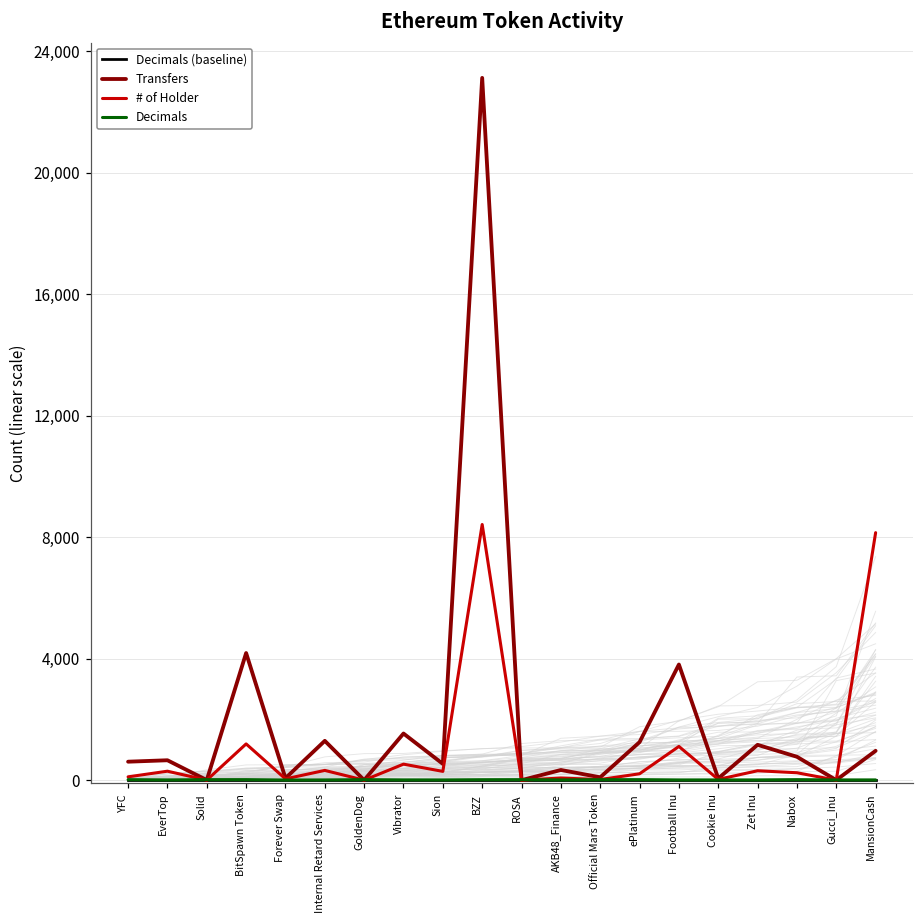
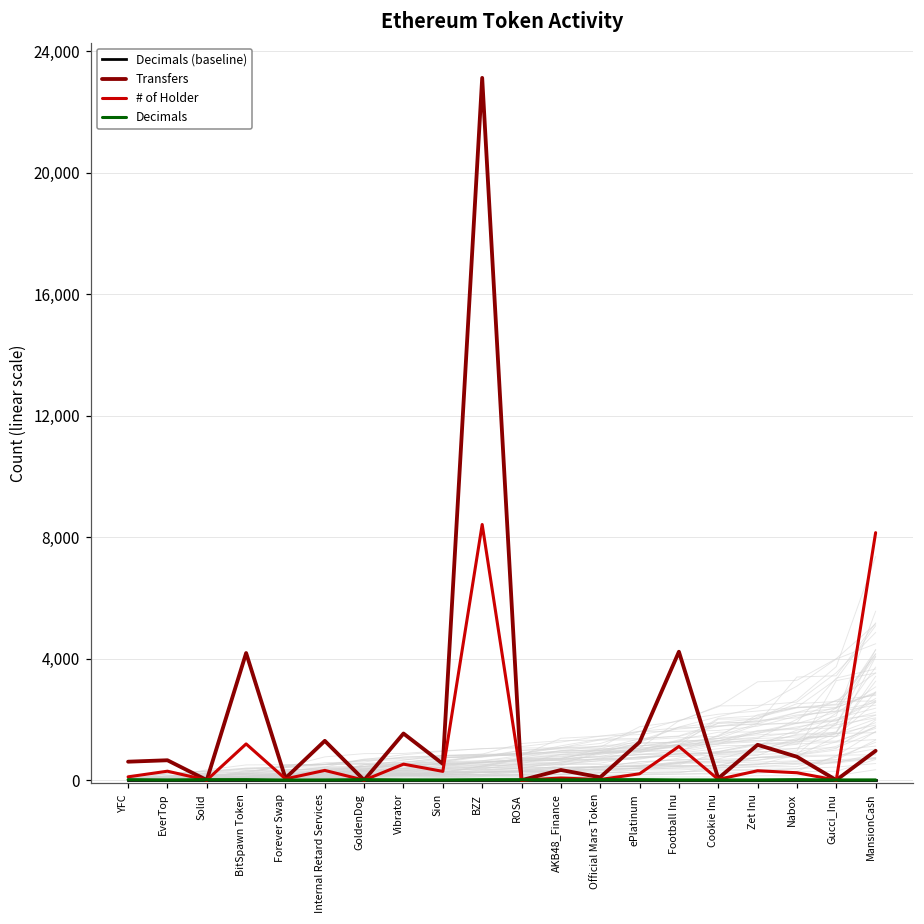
  {
    "Decimals": {
      "ePlatinum": "0",
      "Football Inu": "0",
      "Zet Inu": "0",
      "Nabox": "0",
      "MansionCash": "0"
    },
    "Transfers": {
      "YFC": "600",
      "EverTop": "700",
      "BitSpawn Token": "4,200",
      "Internal Retard Services": "1,300",
      "Vibrator": "1,500",
      "BZZ": "23,100",
-     "Football Inu": "3,800"
+     "Football Inu": "4,200"
    },
    "# of Holder": {
      "BitSpawn Token": "1,200",
      "BZZ": "8,400",
      "MansionCash": "8,100"
    }
  }
